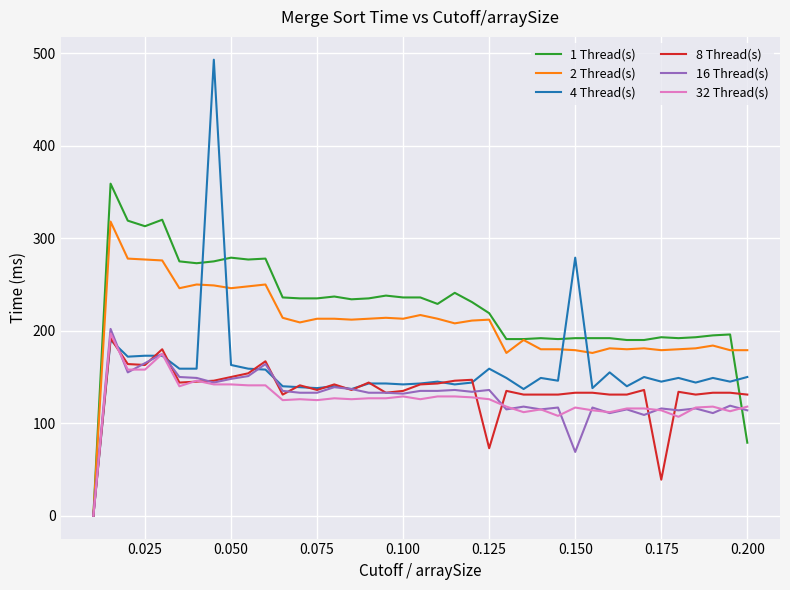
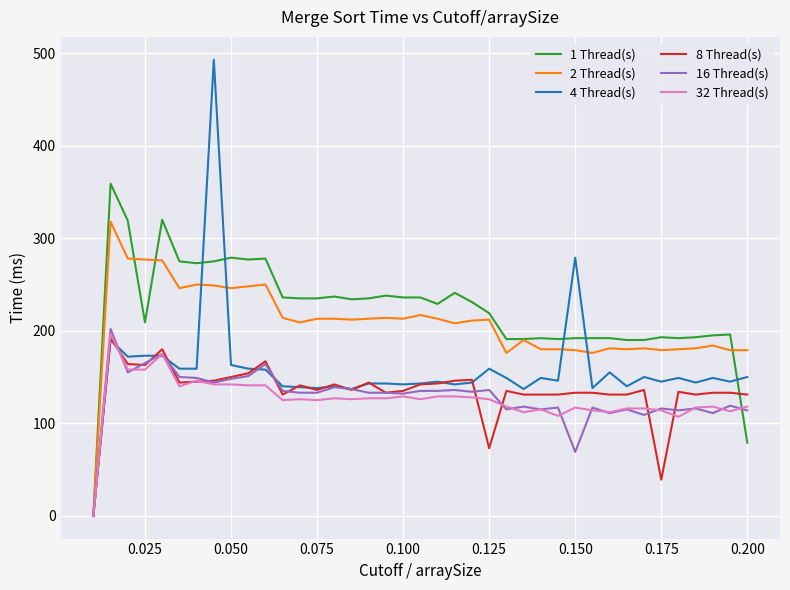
  {
    "1 Thread(s)": {
-     "0.025": 310,
+     "0.025": 210,
      "0.050": 280,
      "0.075": 240,
      "0.100": 240,
      "0.125": 220,
      "0.150": 190,
      "0.175": 190,
      "0.200": 80
    },
    "2 Thread(s)": {
      "0.025": 280,
      "0.050": 250,
      "0.075": 210,
      "0.100": 210,
      "0.125": 210,
      "0.150": 180,
      "0.175": 180,
      "0.200": 180
    },
    "4 Thread(s)": {
      "0.025": 170,
      "0.050": 160,
      "0.100": 140,
      "0.125": 160,
      "0.150": 280,
      "0.175": 150,
      "0.200": 150
    },
    "8 Thread(s)": {
      "0.100": 140,
      "0.125": 70,
      "0.150": 130,
      "0.175": 40,
      "0.200": 130
    },
    "16 Thread(s)": {
      "0.075": 130,
      "0.100": 130,
      "0.125": 140,
      "0.150": 70,
      "0.200": 110
    },
    "32 Thread(s)": {
      "0.025": 160,
      "0.050": 140,
      "0.075": 130,
      "0.100": 130,
      "0.125": 130,
      "0.150": 120,
      "0.200": 120
    }
  }
